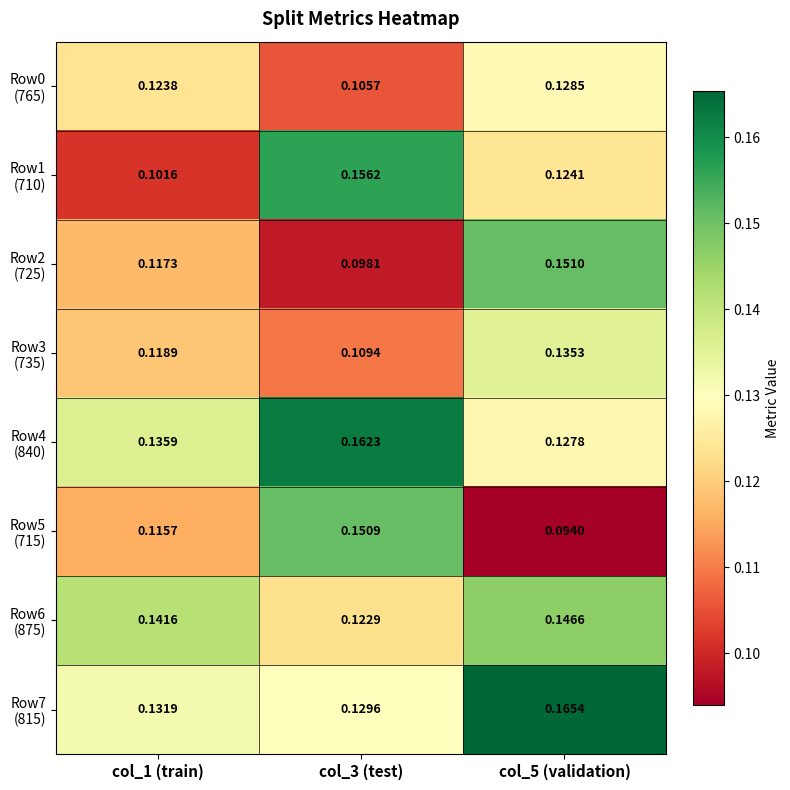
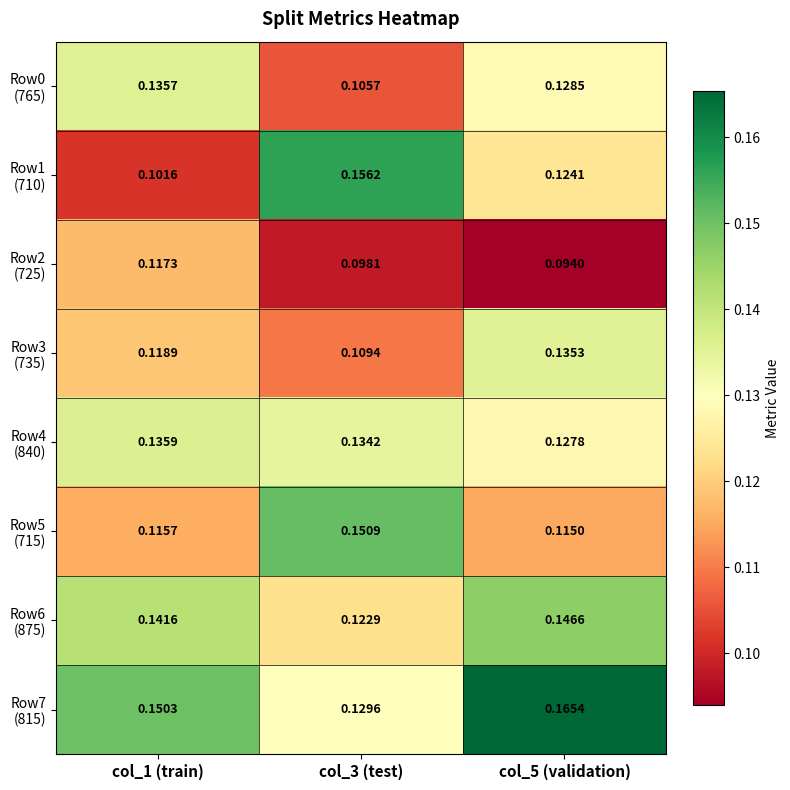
  {
    "Row0 (765)": {
-     "col_1 (train)": 0.1238,
+     "col_1 (train)": 0.1357,
      "col_3 (test)": 0.1057,
      "col_5 (validation)": 0.1285
    },
    "Row1 (710)": {
      "col_1 (train)": 0.1016,
      "col_3 (test)": 0.1562,
      "col_5 (validation)": 0.1241
    },
    "Row2 (725)": {
      "col_1 (train)": 0.1173,
      "col_3 (test)": 0.0981,
-     "col_5 (validation)": 0.1510
+     "col_5 (validation)": 0.0940
    },
    "Row3 (735)": {
      "col_1 (train)": 0.1189,
      "col_3 (test)": 0.1094,
      "col_5 (validation)": 0.1353
    },
    "Row4 (840)": {
      "col_1 (train)": 0.1359,
-     "col_3 (test)": 0.1623,
+     "col_3 (test)": 0.1342,
      "col_5 (validation)": 0.1278
    },
    "Row5 (715)": {
      "col_1 (train)": 0.1157,
      "col_3 (test)": 0.1509,
-     "col_5 (validation)": 0.0940
+     "col_5 (validation)": 0.1150
    },
    "Row6 (875)": {
      "col_1 (train)": 0.1416,
      "col_3 (test)": 0.1229,
      "col_5 (validation)": 0.1466
    },
    "Row7 (815)": {
-     "col_1 (train)": 0.1319,
+     "col_1 (train)": 0.1503,
      "col_3 (test)": 0.1296,
      "col_5 (validation)": 0.1654
    }
  }
